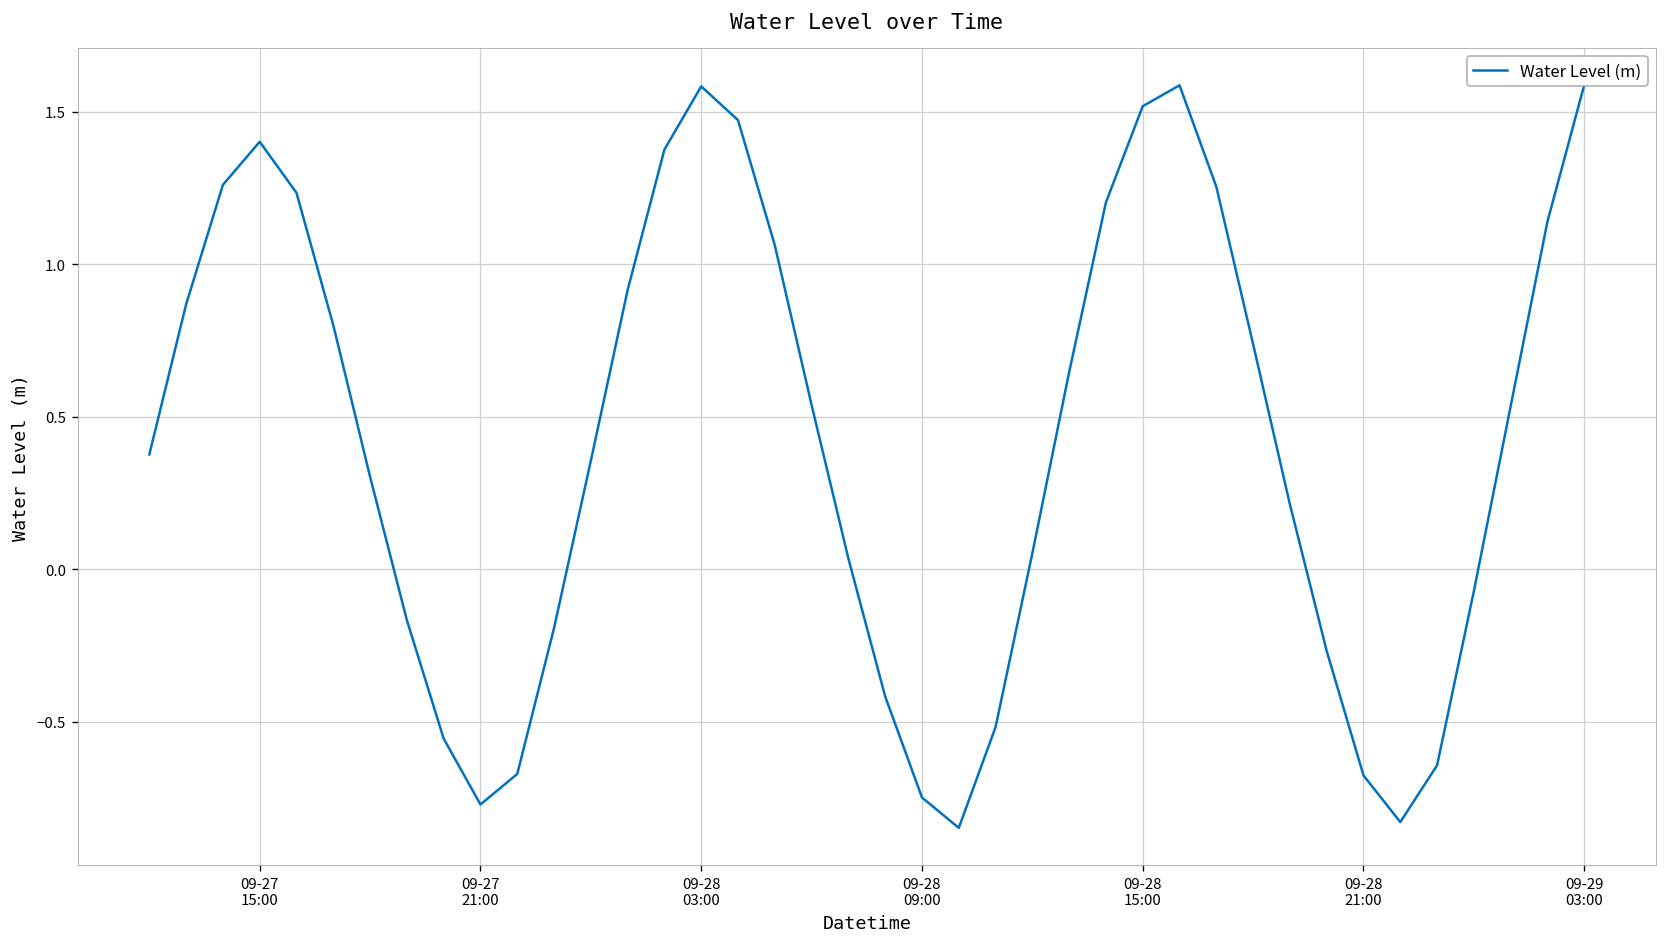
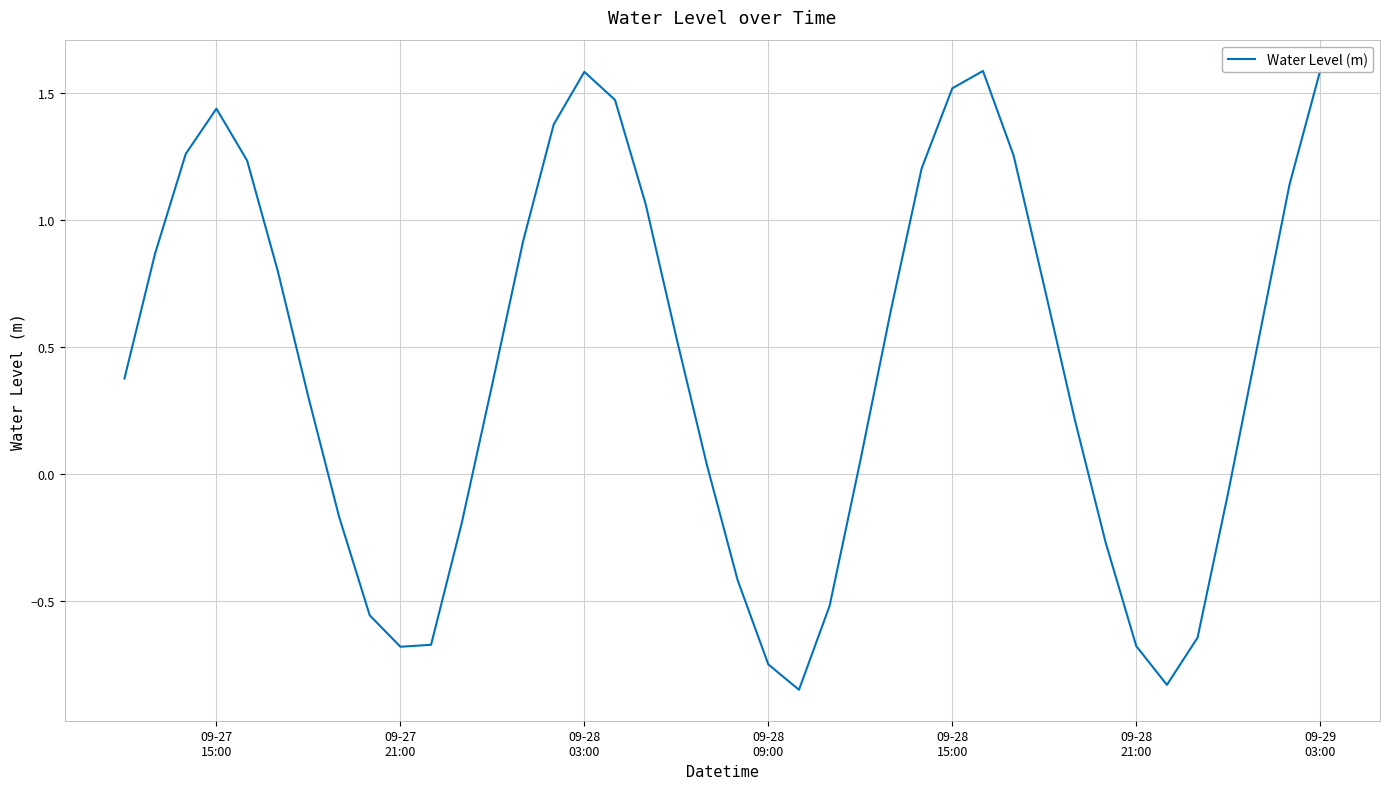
  {
-   "09-27 15:00": 1.40,
-   "09-27 21:00": -0.77,
+   "09-27 15:00": 1.44,
+   "09-27 21:00": -0.68,
    "09-28 03:00": 1.58,
    "09-28 09:00": -0.75,
    "09-28 15:00": 1.52,
    "09-28 21:00": -0.68
  }
